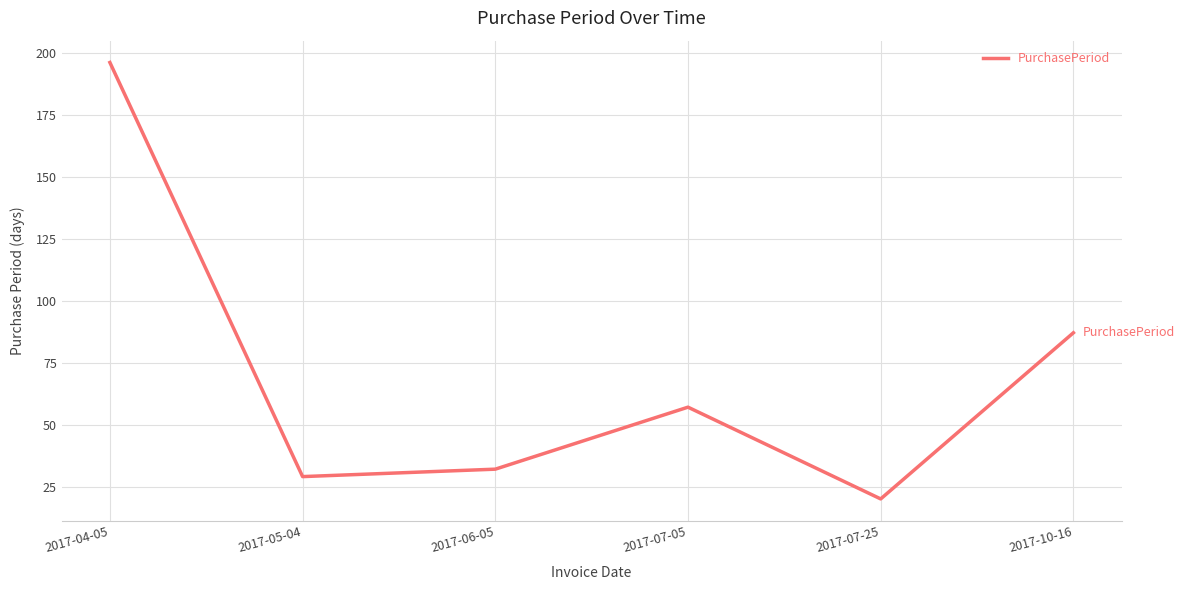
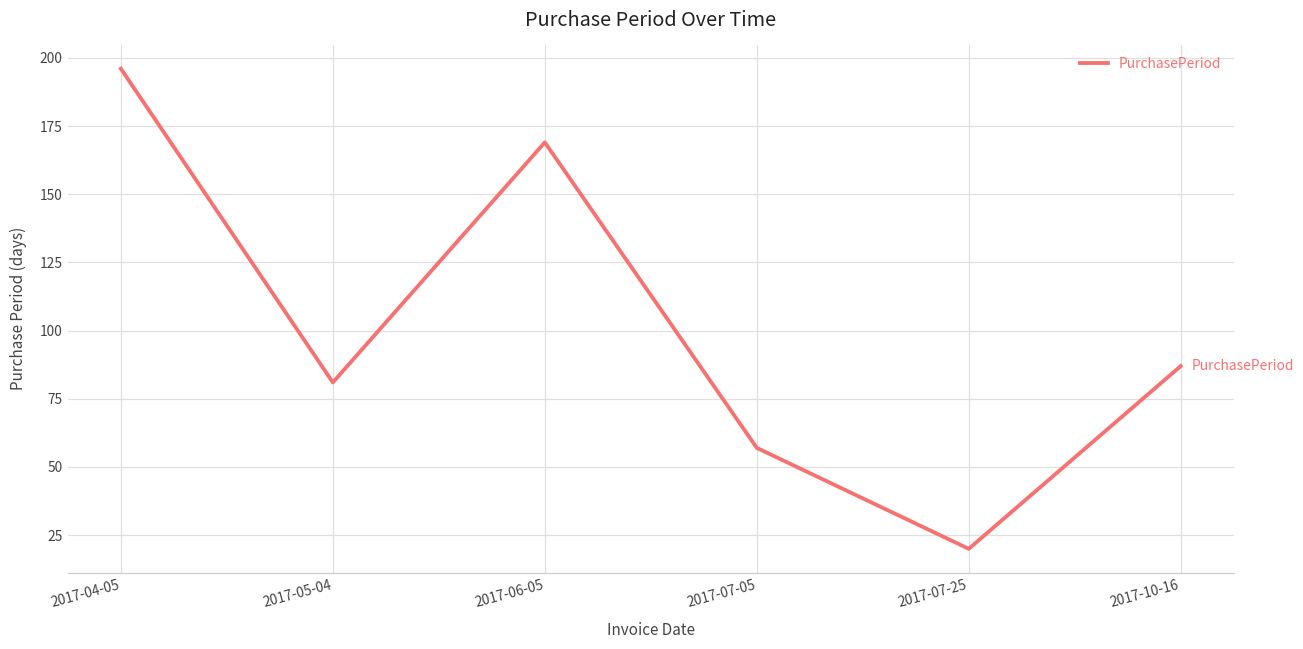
  {
    "2017-04-05": 196,
-   "2017-05-04": 29,
-   "2017-06-05": 32,
+   "2017-05-04": 81,
+   "2017-06-05": 169,
    "2017-07-05": 57,
    "2017-07-25": 20,
    "2017-10-16": 87
  }
